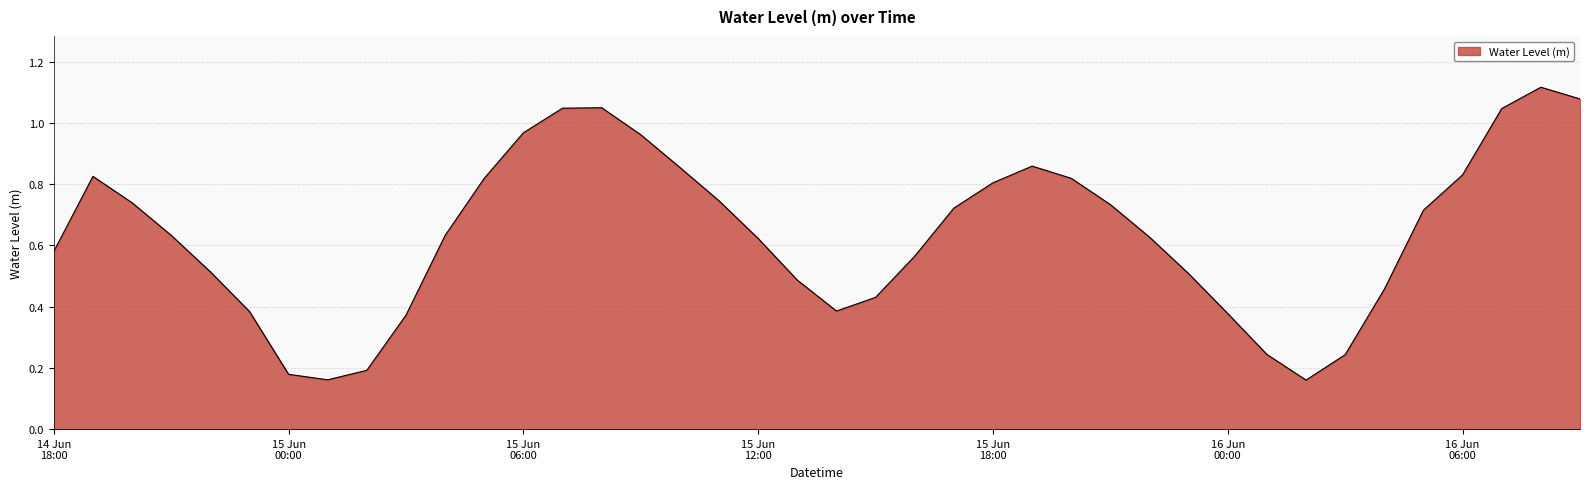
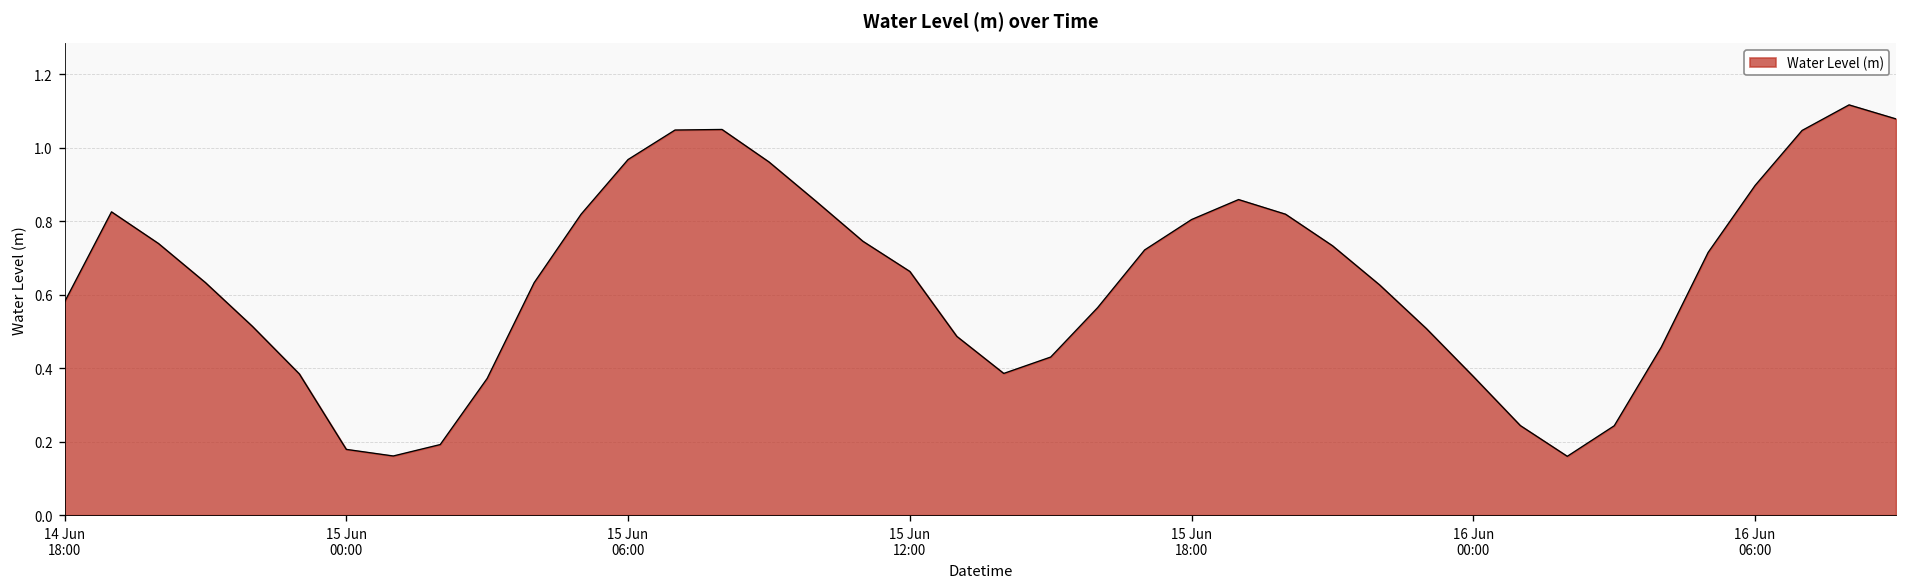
  {
    "14 Jun 18:00": 0.58,
    "15 Jun 00:00": 0.18,
    "15 Jun 06:00": 0.97,
-   "15 Jun 12:00": 0.62,
+   "15 Jun 12:00": 0.66,
    "15 Jun 18:00": 0.80,
    "16 Jun 00:00": 0.38,
-   "16 Jun 06:00": 0.83
+   "16 Jun 06:00": 0.90
  }
